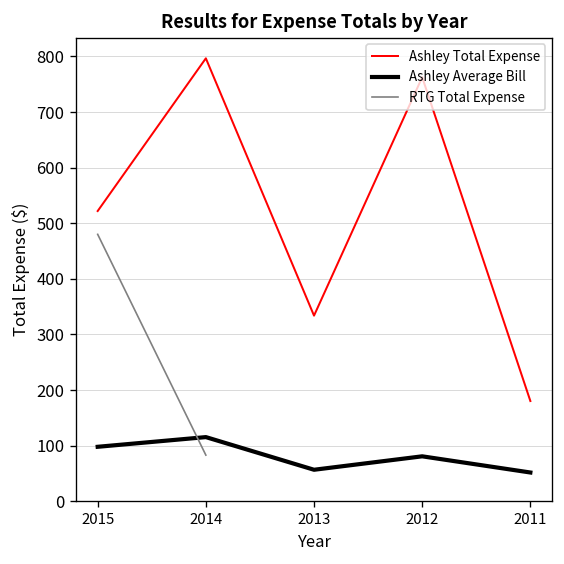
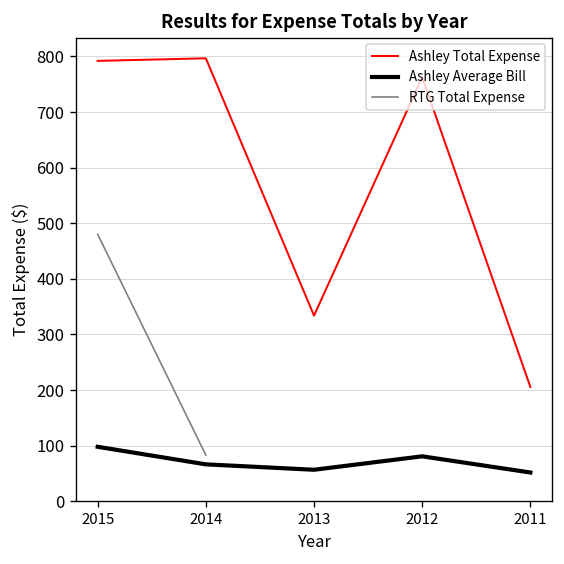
  {
    "Ashley Total Expense": {
-     "2015": 520,
+     "2015": 790,
      "2014": 800,
      "2013": 330,
-     "2011": 180
+     "2011": 210
    },
    "Ashley Average Bill": {
      "2015": 100,
-     "2014": 120,
+     "2014": 70,
      "2013": 60,
      "2012": 80,
      "2011": 50
    },
    "RTG Total Expense": {
      "2015": 480,
      "2014": 80
    }
  }
